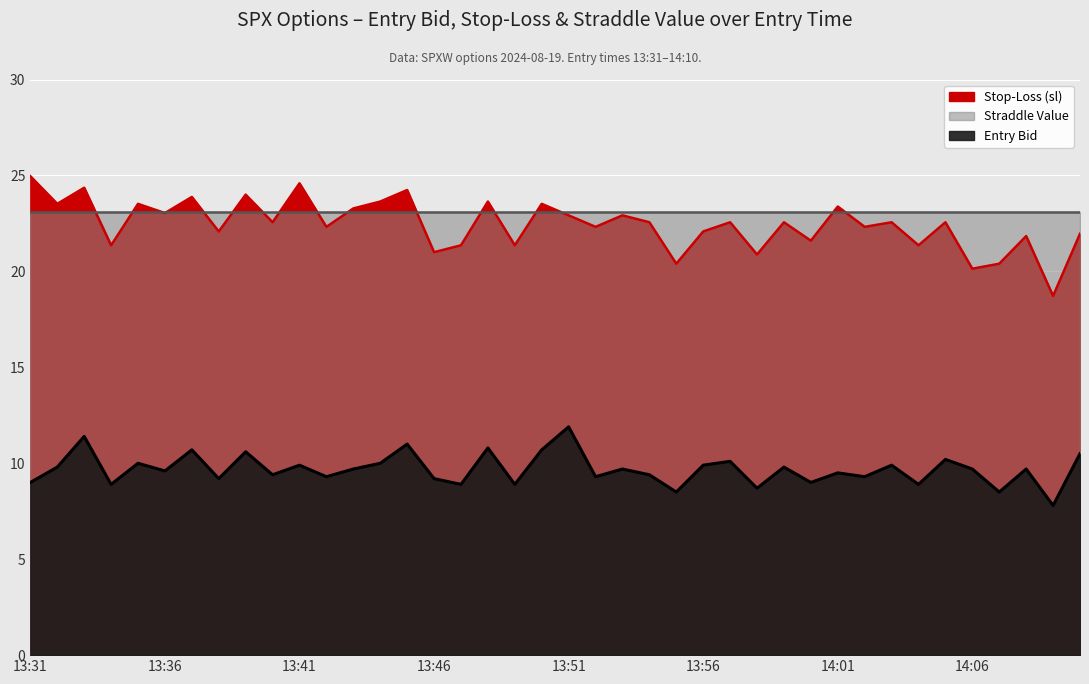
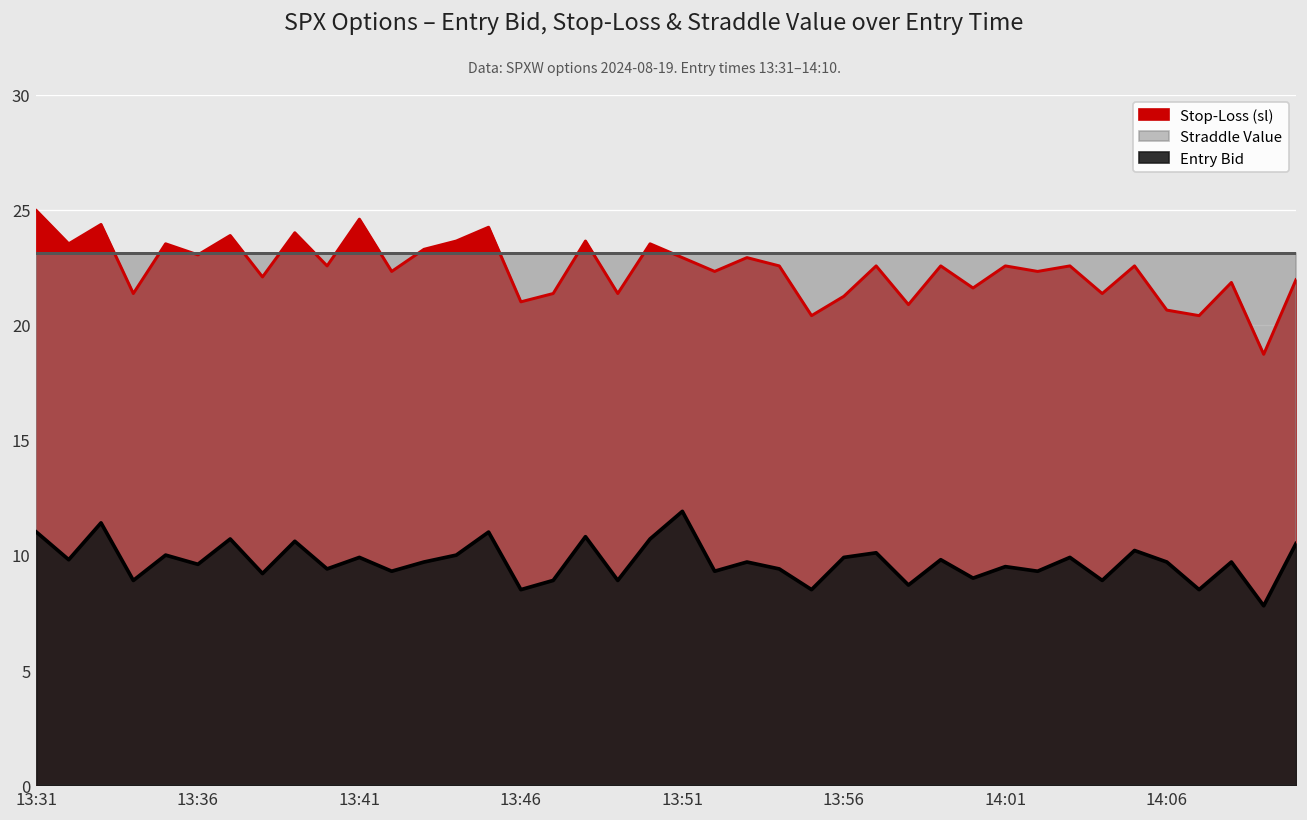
  {
    "Stop-Loss (sl)": {
      "13:31": 25.0,
      "13:41": 24.6,
      "13:46": 21.0,
      "13:51": 22.9,
-     "13:56": 22.1,
-     "14:01": 23.4,
-     "14:06": 20.1
+     "13:56": 21.2,
+     "14:01": 22.6,
+     "14:06": 20.6
    },
    "Straddle Value": {
      "13:31": 23.1,
      "13:41": 23.1,
      "13:46": 23.1,
      "13:51": 23.1,
      "13:56": 23.1,
      "14:01": 23.1,
      "14:06": 23.1
    },
    "Entry Bid": {
-     "13:31": 9,
+     "13:31": 11,
      "13:36": 9.6,
      "13:41": 9.9,
-     "13:46": 9.2,
+     "13:46": 8.5,
      "13:51": 11.9,
      "13:56": 9.9,
      "14:01": 9.5,
      "14:06": 9.7
    }
  }
